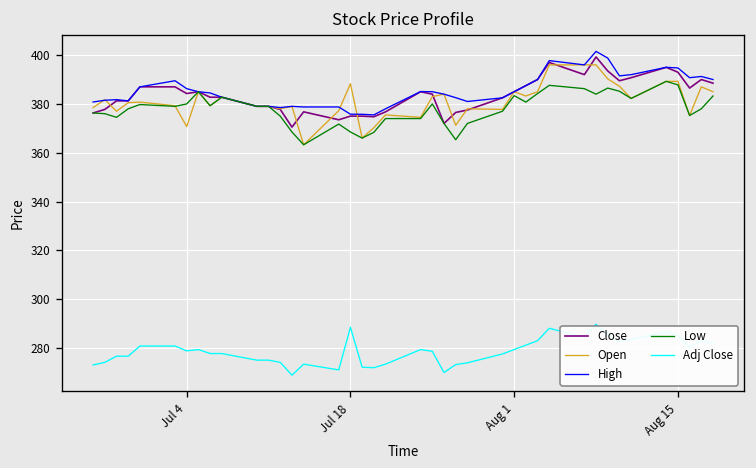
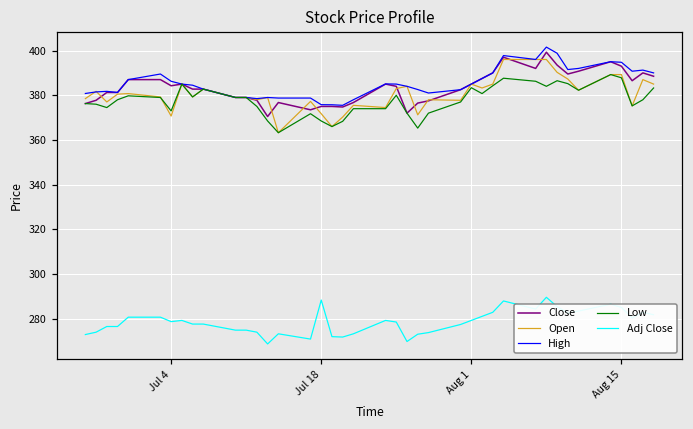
  {
    "Close": {
      "Jul 4": 384,
      "Aug 15": 393
    },
    "Open": {
      "Jul 4": 371,
-     "Jul 18": 388,
+     "Jul 18": 372,
      "Aug 15": 389
    },
    "High": {
      "Jul 4": 386,
      "Aug 15": 395
    },
    "Low": {
-     "Jul 4": 380,
+     "Jul 4": 373,
      "Jul 18": 369,
      "Aug 1": 383,
      "Aug 15": 388
    },
    "Adj Close": {
      "Jul 4": 279,
      "Jul 18": 288,
      "Aug 1": 279
    }
  }
